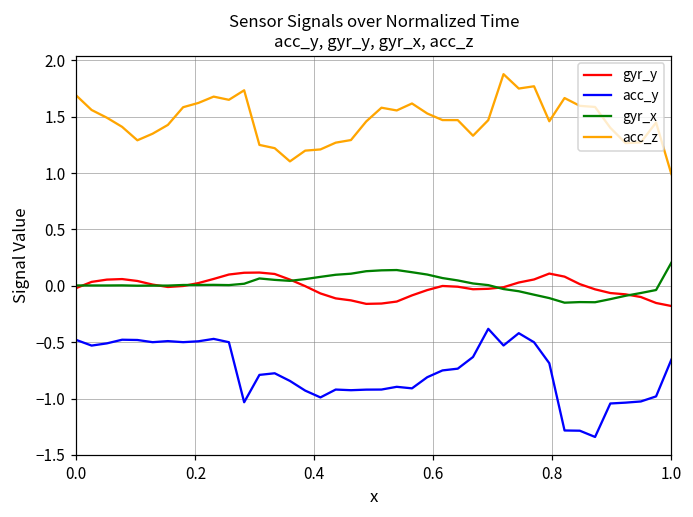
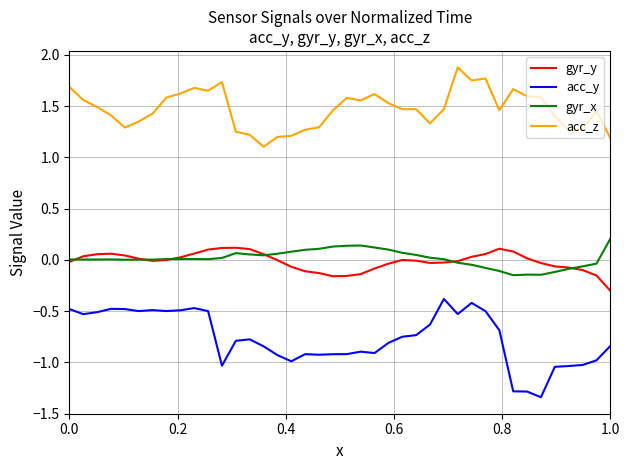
  {
    "gyr_y": {
-     "1.0": -0.18
+     "1.0": -0.30
    },
    "acc_y": {
      "0.0": -0.48,
-     "1.0": -0.66
+     "1.0": -0.84
    },
    "gyr_x": {
      "1.0": 0.21
    },
    "acc_z": {
      "0.0": 1.69,
-     "1.0": 0.99
+     "1.0": 1.19
    }
  }
